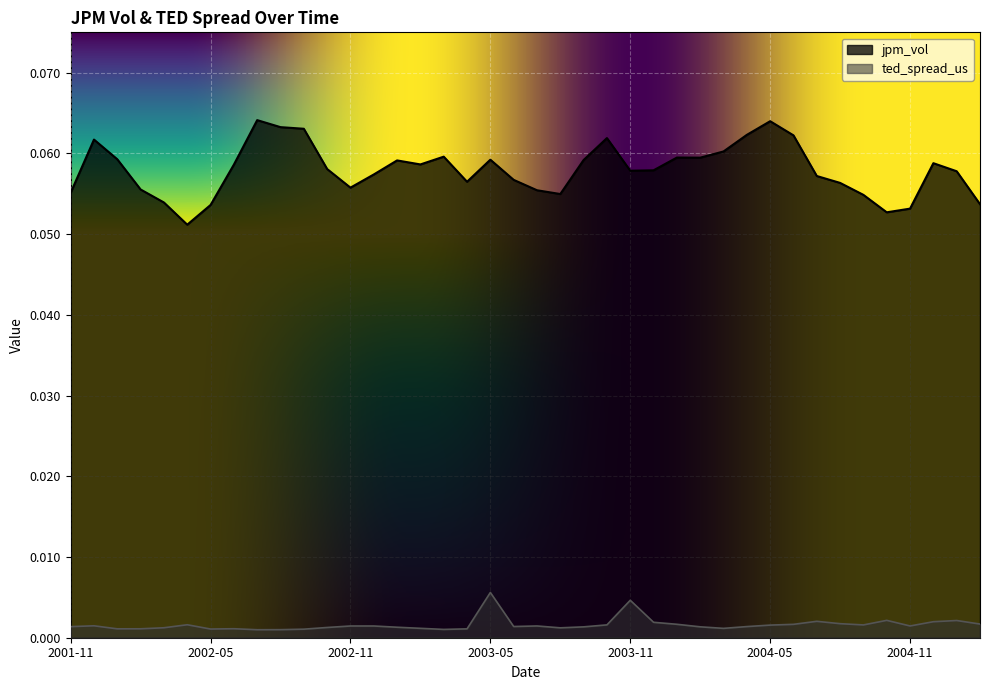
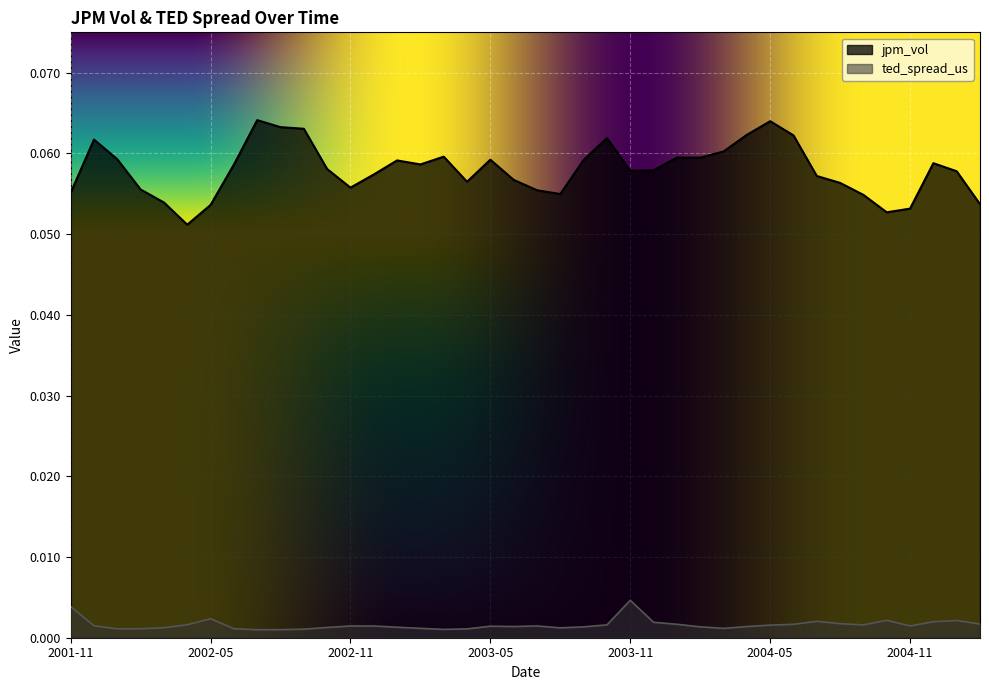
  {
    "jpm_vol": {
      "2001-11": 0.055,
      "2002-05": 0.054,
      "2002-11": 0.056,
      "2003-05": 0.059,
      "2003-11": 0.058,
      "2004-05": 0.064,
      "2004-11": 0.053
    },
    "ted_spread_us": {
-     "2001-11": 0.001,
-     "2002-05": 0.001,
+     "2001-11": 0.004,
+     "2002-05": 0.002,
      "2002-11": 0.001,
-     "2003-05": 0.006,
+     "2003-05": 0.001,
      "2003-11": 0.005,
      "2004-05": 0.002,
      "2004-11": 0.001
    }
  }
